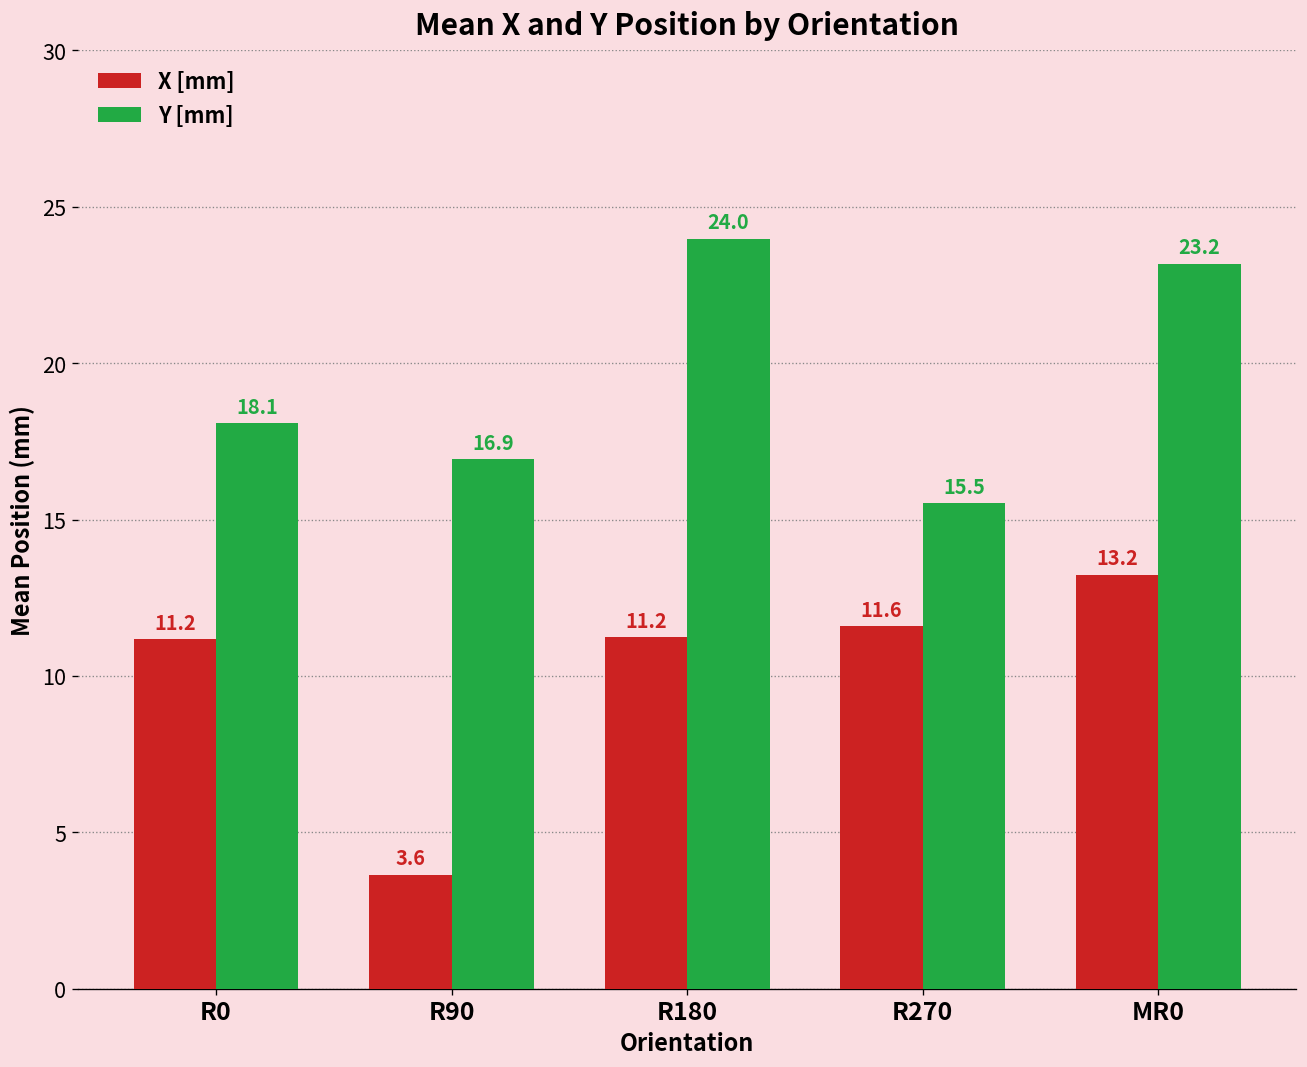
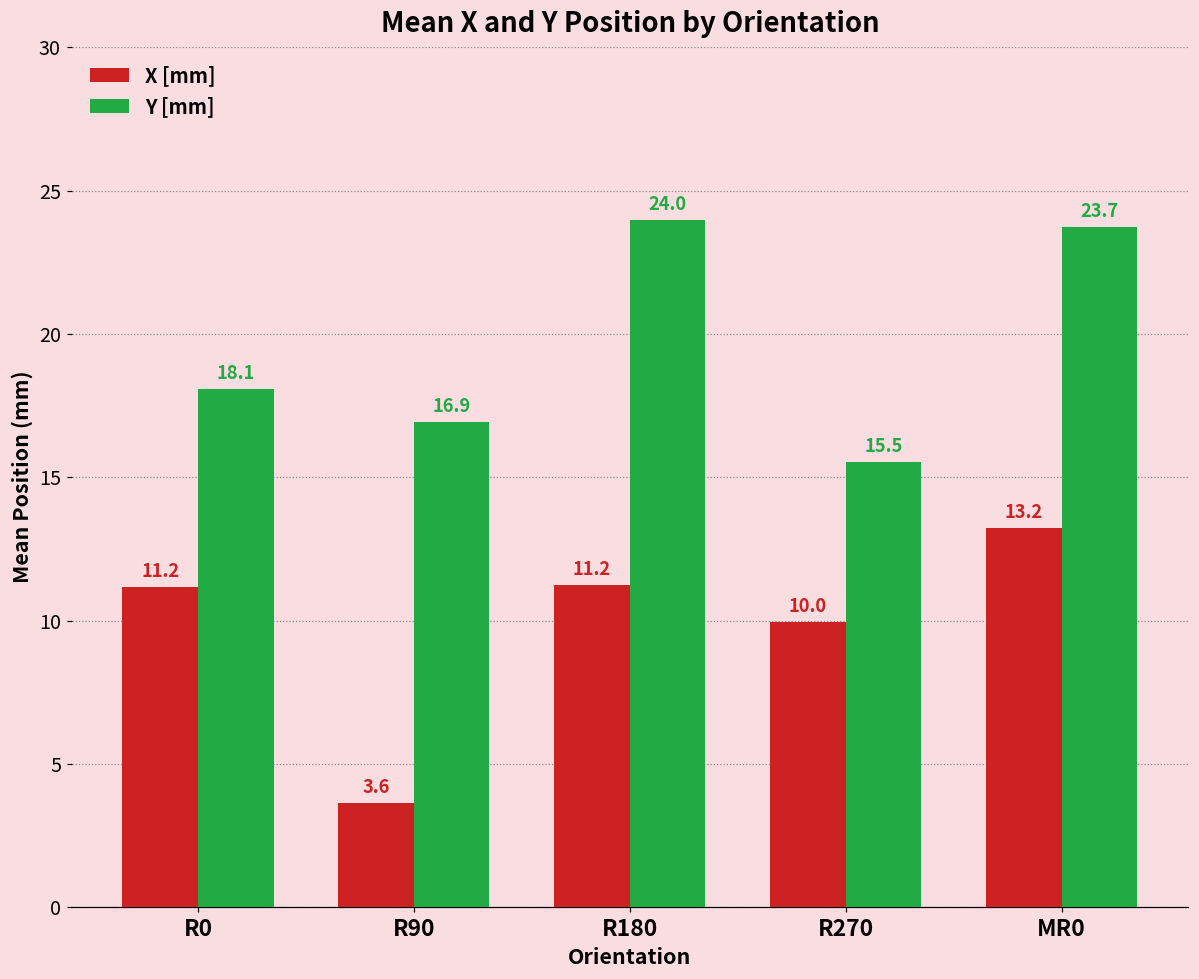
  {
    "X [mm]": {
      "R0": 11.2,
      "R90": 3.6,
      "R180": 11.2,
-     "R270": 11.6,
+     "R270": 10.0,
      "MR0": 13.2
    },
    "Y [mm]": {
      "R0": 18.1,
      "R90": 16.9,
      "R180": 24.0,
      "R270": 15.5,
-     "MR0": 23.2
+     "MR0": 23.7
    }
  }
